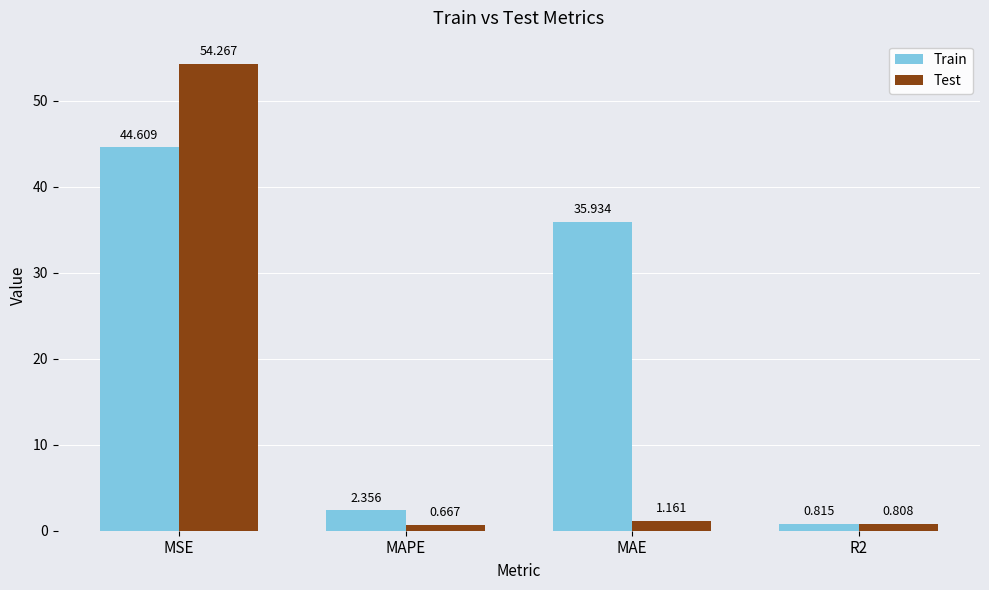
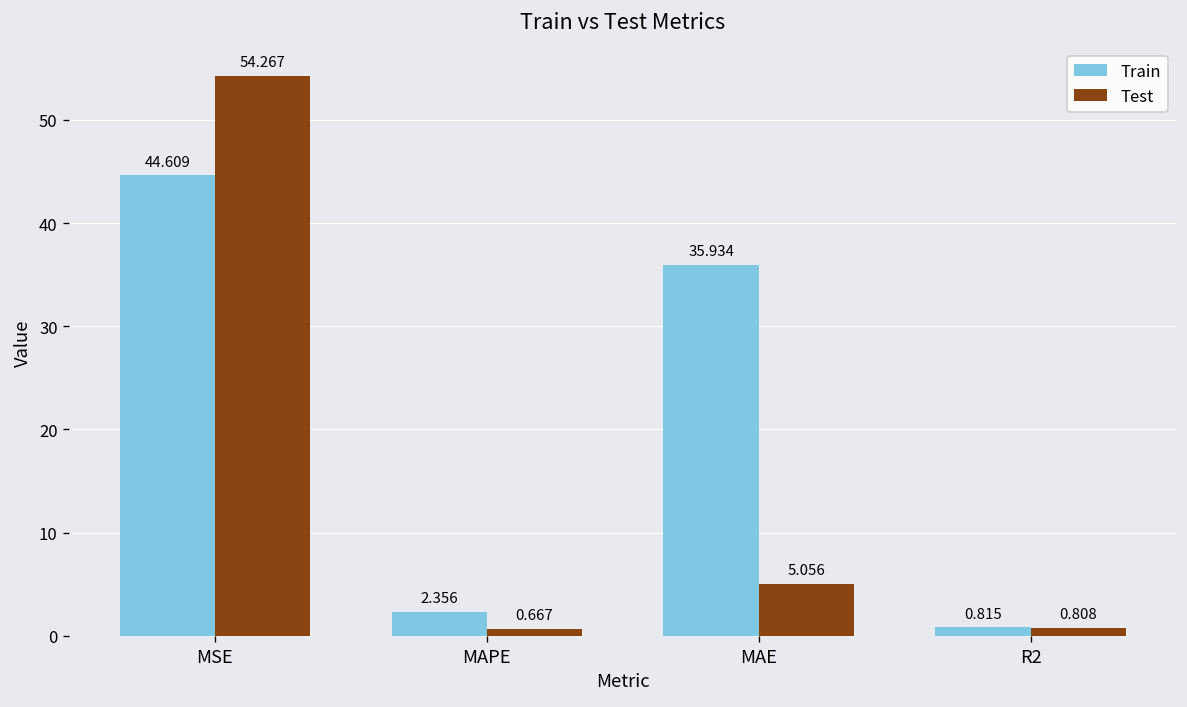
  {
    "Train": {
      "MSE": 44.609,
      "MAPE": 2.356,
      "MAE": 35.934,
      "R2": 0.815
    },
    "Test": {
      "MSE": 54.267,
      "MAPE": 0.667,
-     "MAE": 1.161,
+     "MAE": 5.056,
      "R2": 0.808
    }
  }
